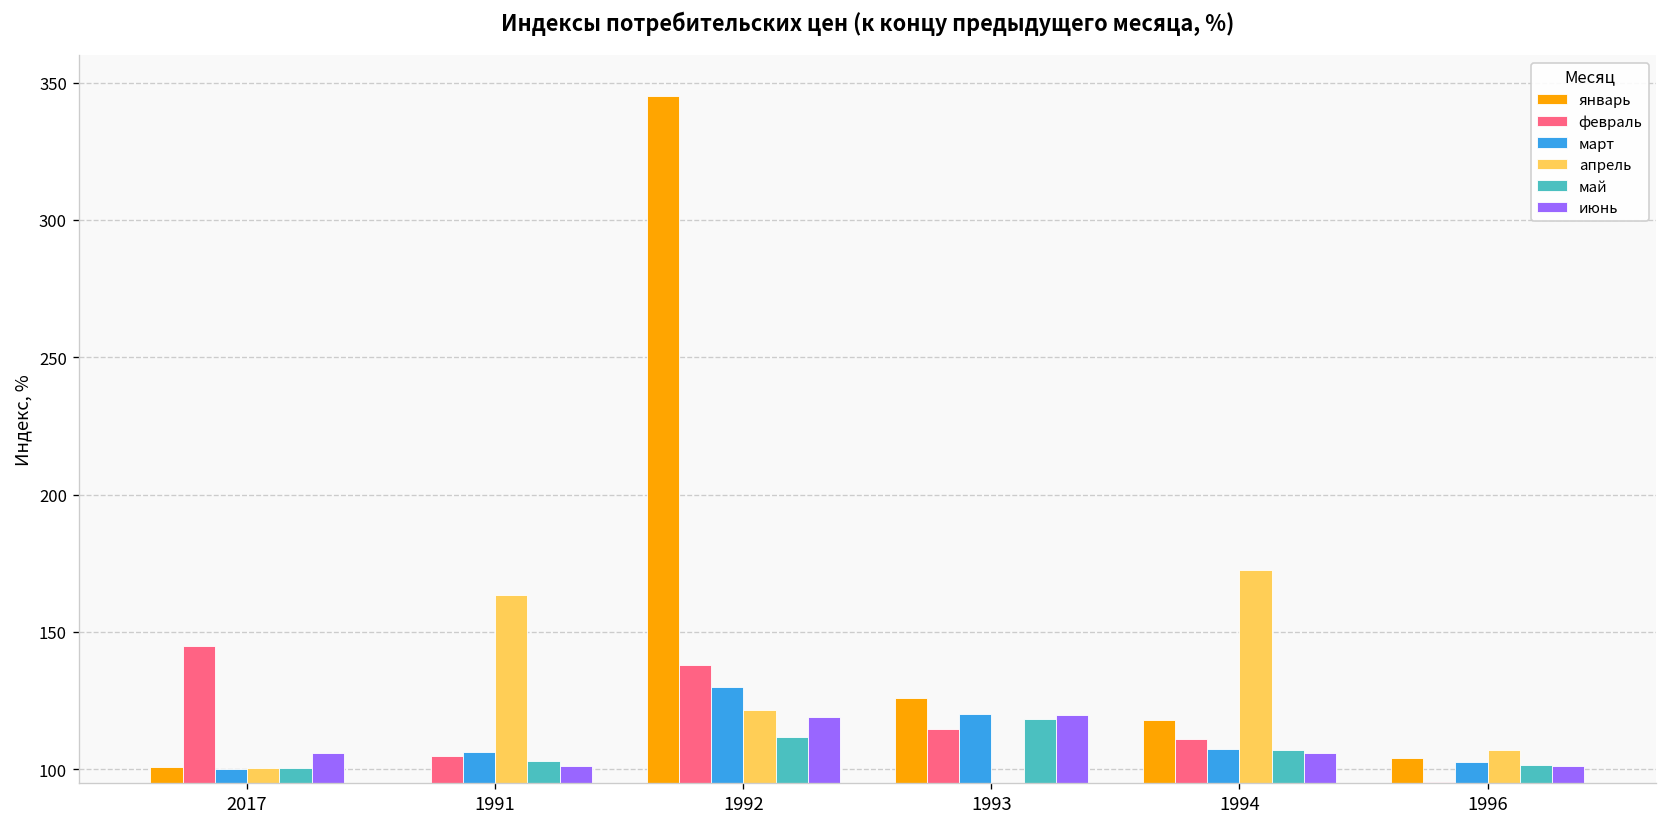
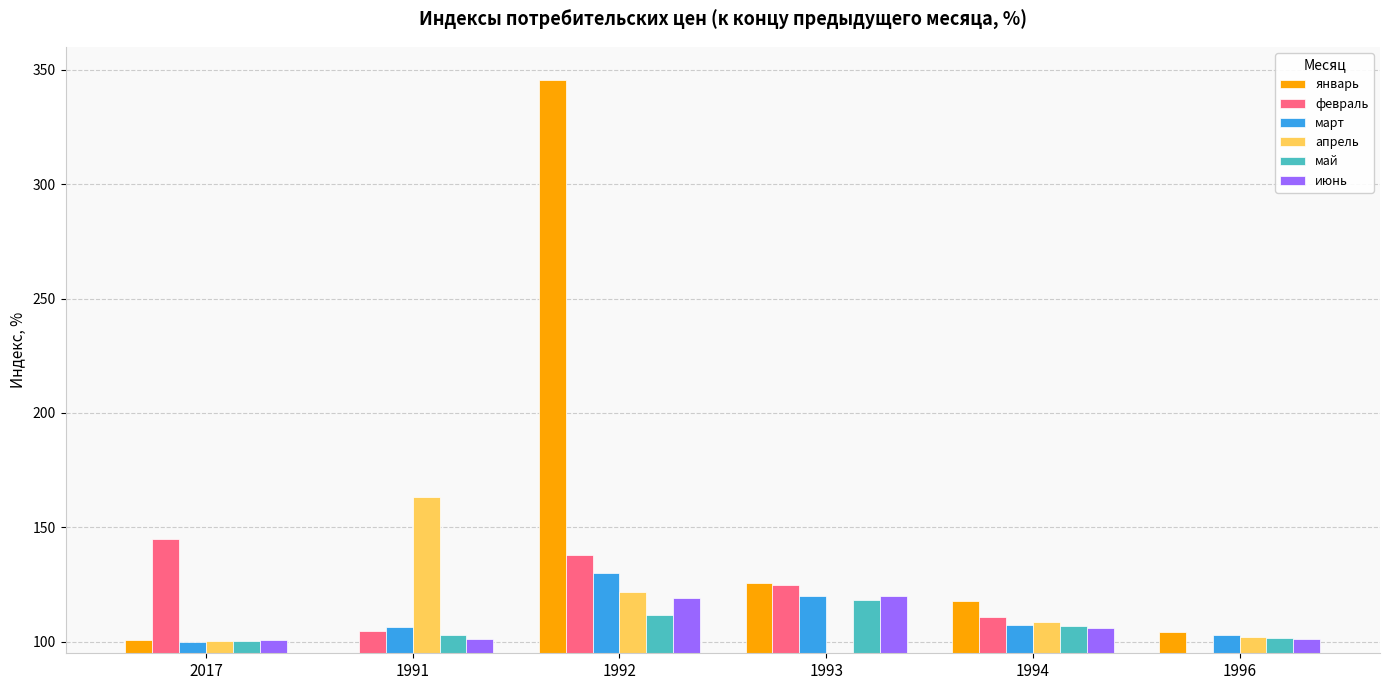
  {
    "январь": {
      "2017": 101,
      "1992": 345,
      "1993": 126,
      "1994": 118,
      "1996": 104
    },
    "февраль": {
      "2017": 145,
      "1991": 105,
      "1992": 138,
-     "1993": 115,
+     "1993": 125,
      "1994": 111,
      "1996": 95
    },
    "апрель": {
      "2017": 100,
      "1991": 164,
      "1992": 122,
-     "1994": 173,
-     "1996": 107
+     "1994": 108,
+     "1996": 102
    },
    "июнь": {
-     "2017": 106,
+     "2017": 101,
      "1991": 101,
      "1992": 119,
      "1993": 120,
      "1994": 106,
      "1996": 101
    }
  }
